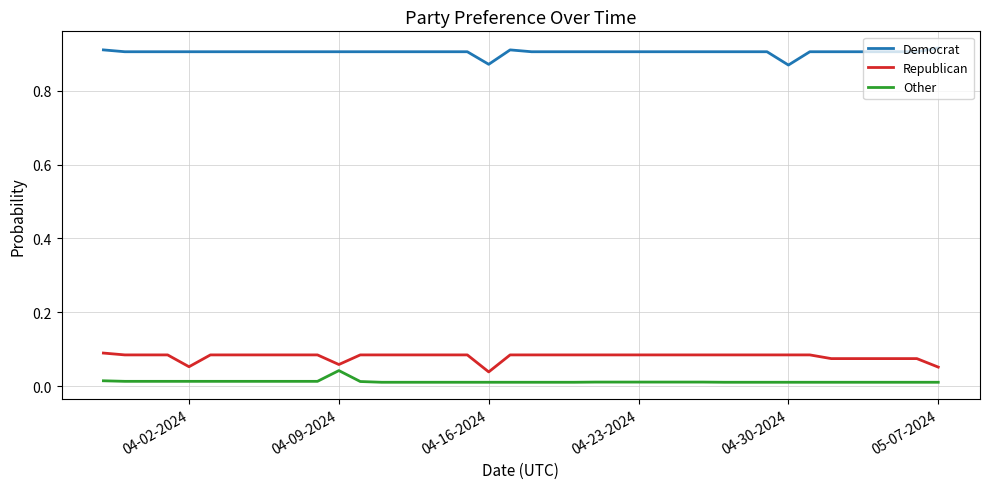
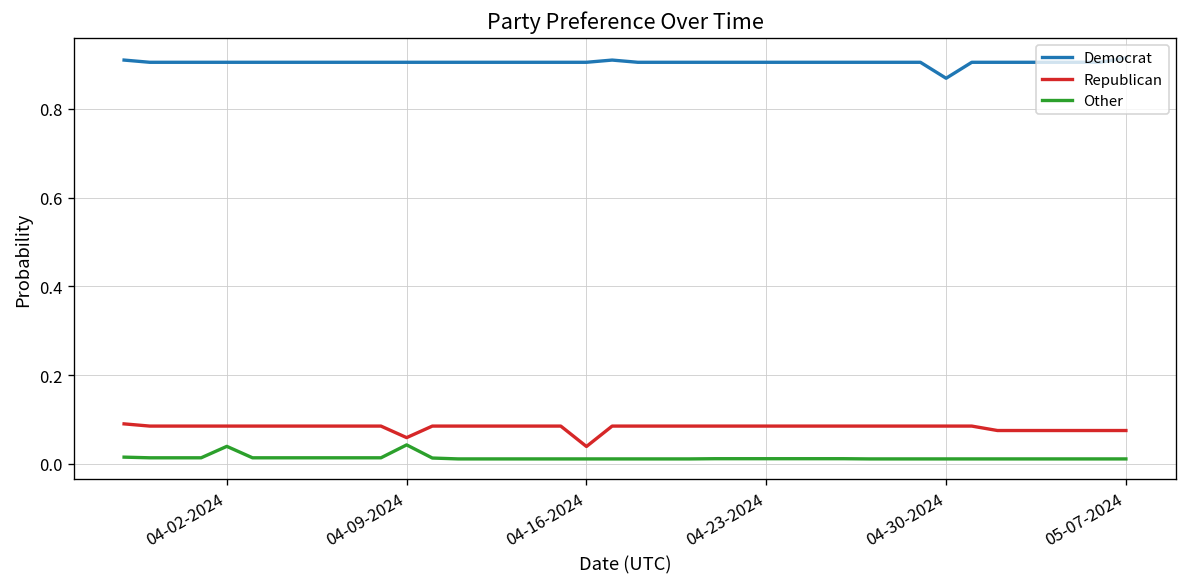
  {
    "Democrat": {
      "04-02-2024": 0.91,
      "04-09-2024": 0.91,
-     "04-16-2024": 0.87,
+     "04-16-2024": 0.91,
      "04-23-2024": 0.91,
      "04-30-2024": 0.87
    },
    "Republican": {
-     "04-02-2024": 0.05,
+     "04-02-2024": 0.09,
      "04-09-2024": 0.06,
      "04-16-2024": 0.04,
      "04-23-2024": 0.09,
      "04-30-2024": 0.09,
-     "05-07-2024": 0.05
+     "05-07-2024": 0.08
    },
    "Other": {
-     "04-02-2024": 0.01,
+     "04-02-2024": 0.04,
      "04-09-2024": 0.04,
      "04-16-2024": 0.01,
      "04-23-2024": 0.01,
      "04-30-2024": 0.01,
      "05-07-2024": 0.01
    }
  }
